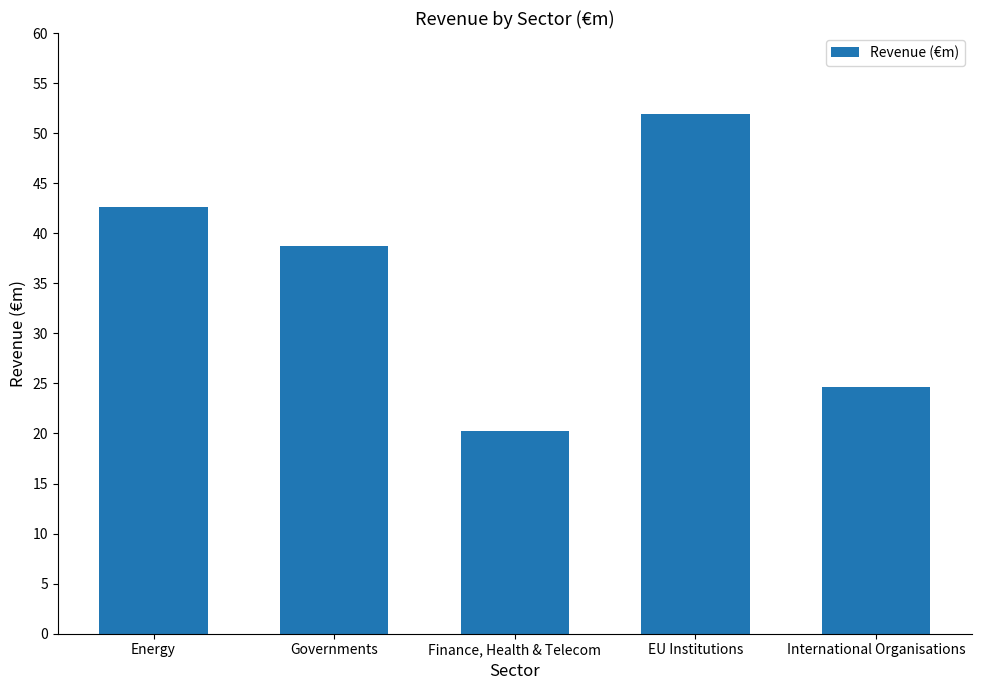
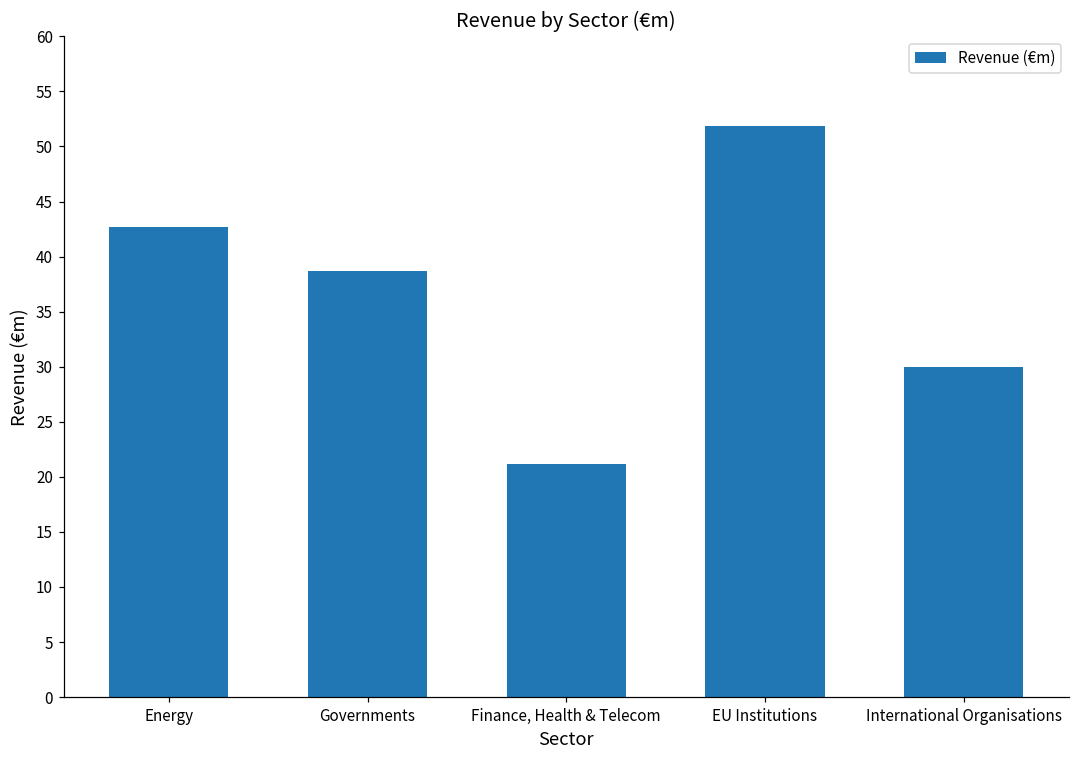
  {
    "Energy": 42.7,
    "Governments": 38.7,
-   "Finance, Health & Telecom": 20.2,
+   "Finance, Health & Telecom": 21.1,
    "EU Institutions": 51.9,
-   "International Organisations": 24.6
+   "International Organisations": 29.9
  }
